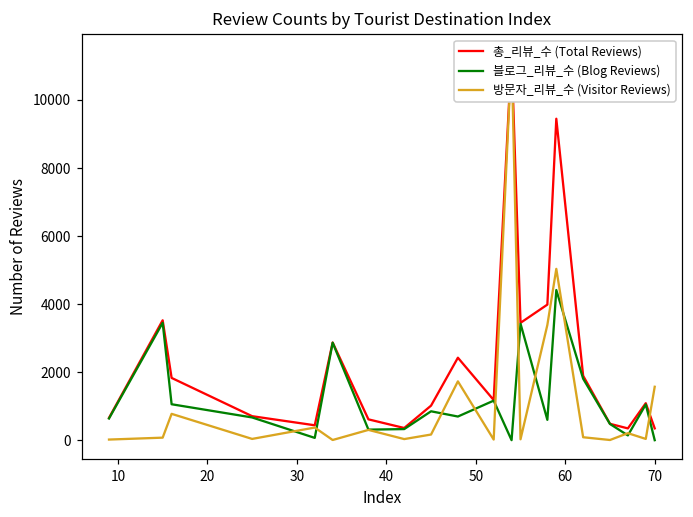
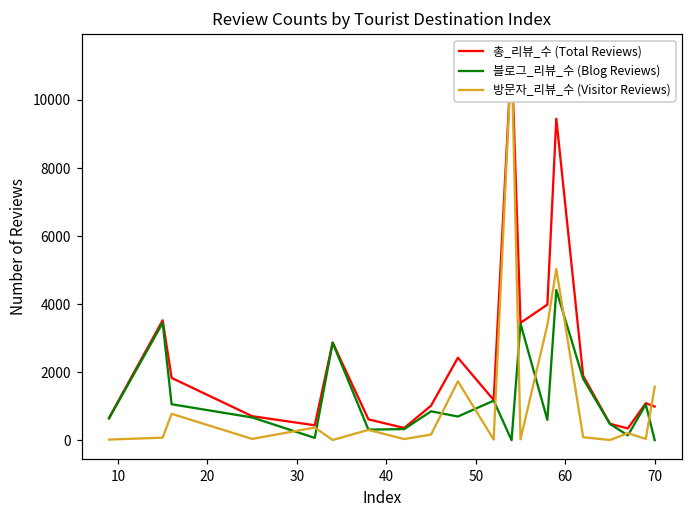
  {
    "총_리뷰_수 (Total Reviews)": {
-     "70": 300
+     "70": 1000
    },
    "블로그_리뷰_수 (Blog Reviews)": {
      "70": 0
    },
    "방문자_리뷰_수 (Visitor Reviews)": {
      "70": 1600
    }
  }
